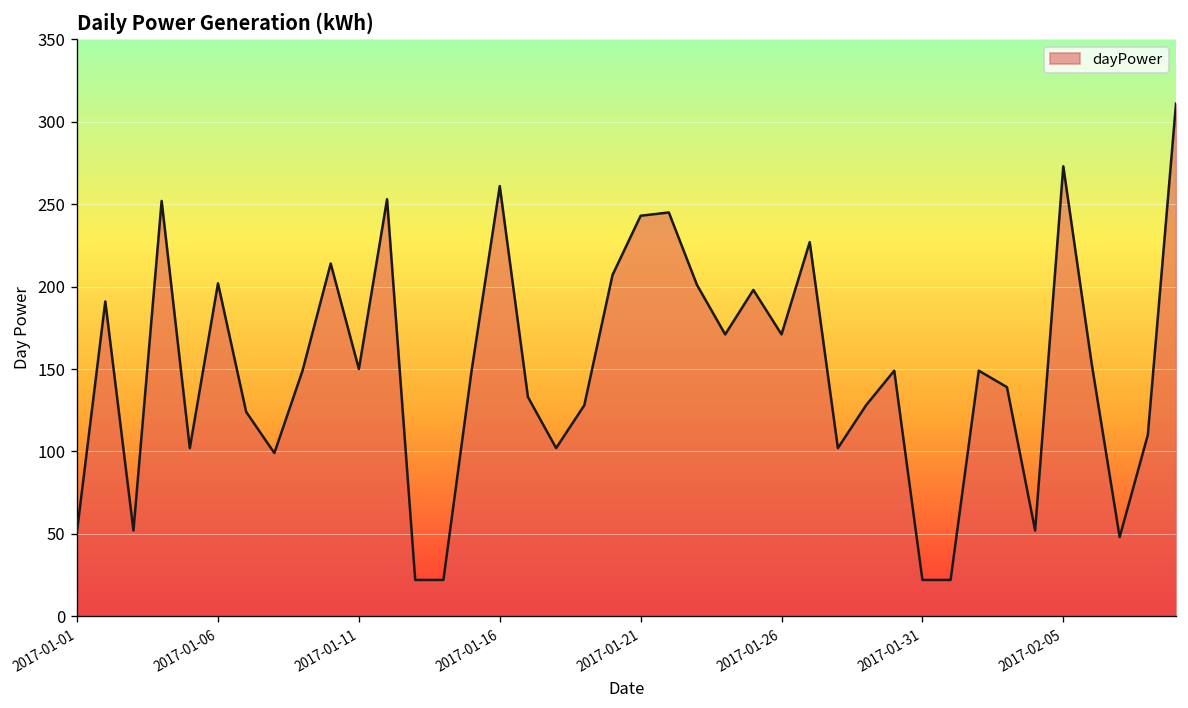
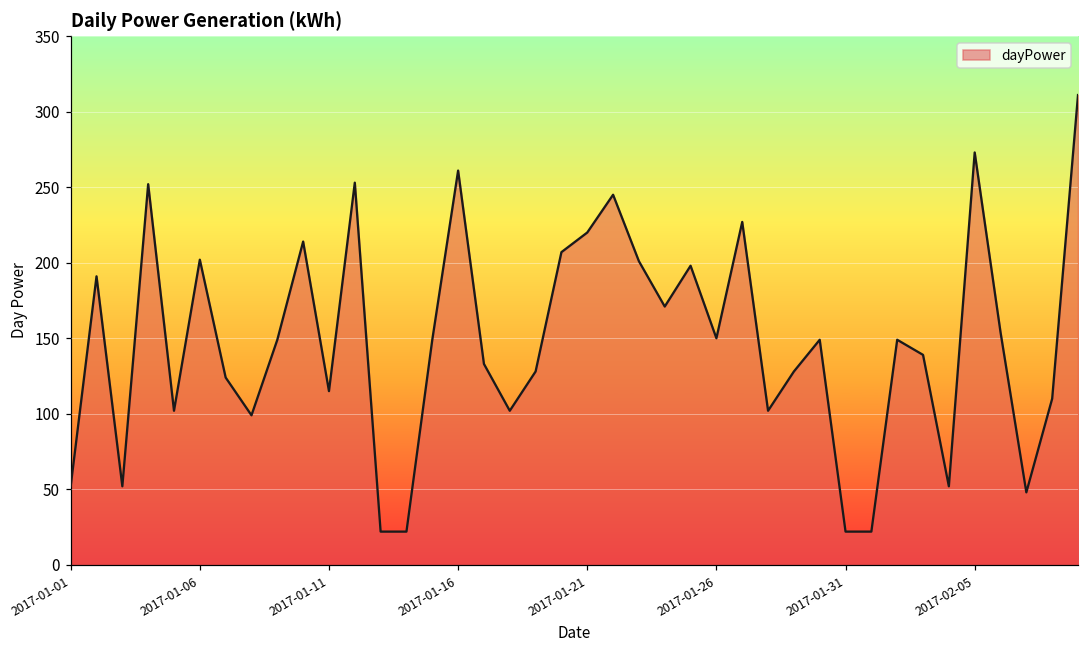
  {
    "2017-01-01": 52,
    "2017-01-06": 202,
-   "2017-01-11": 150,
+   "2017-01-11": 115,
    "2017-01-16": 261,
-   "2017-01-21": 243,
-   "2017-01-26": 171,
+   "2017-01-21": 220,
+   "2017-01-26": 150,
    "2017-01-31": 22,
    "2017-02-05": 273
  }
